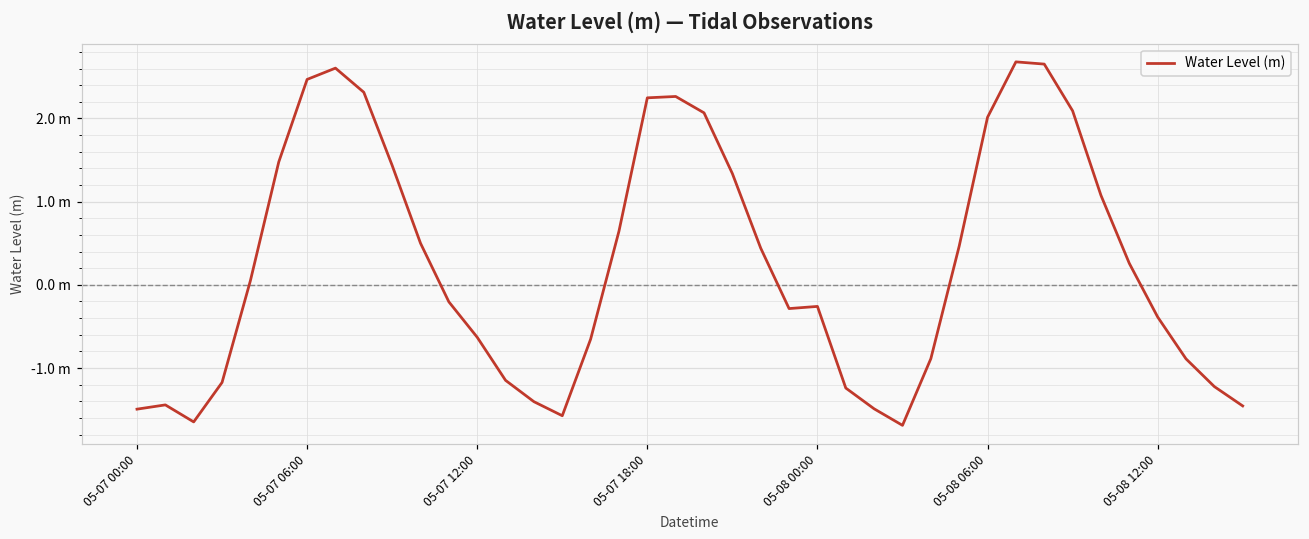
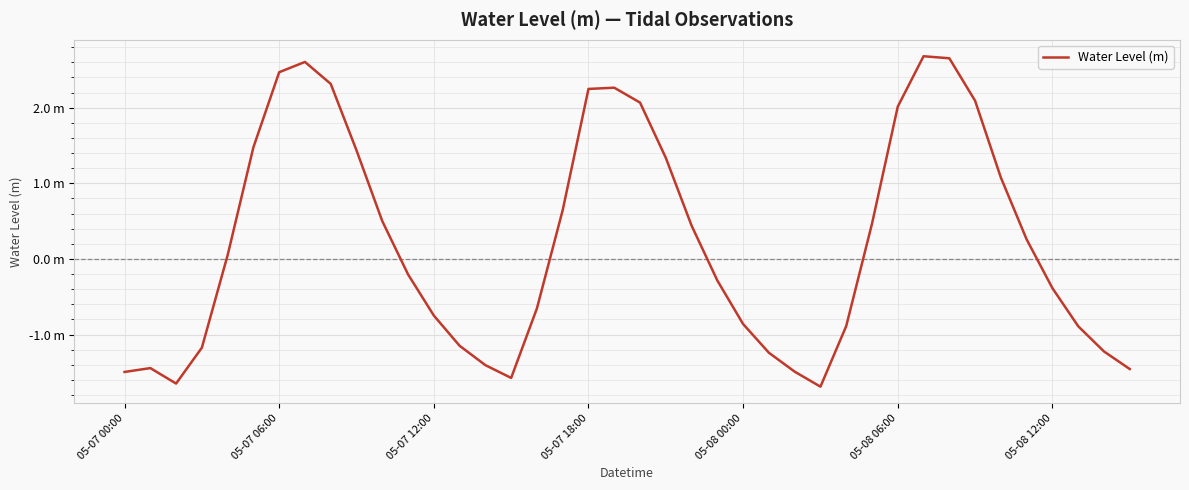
  {
    "05-07 00:00": "-1.5 m",
    "05-07 06:00": "2.5 m",
-   "05-07 12:00": "-0.6 m",
+   "05-07 12:00": "-0.7 m",
    "05-07 18:00": "2.2 m",
-   "05-08 00:00": "-0.3 m",
+   "05-08 00:00": "-0.9 m",
    "05-08 06:00": "2.0 m",
    "05-08 12:00": "-0.4 m"
  }
